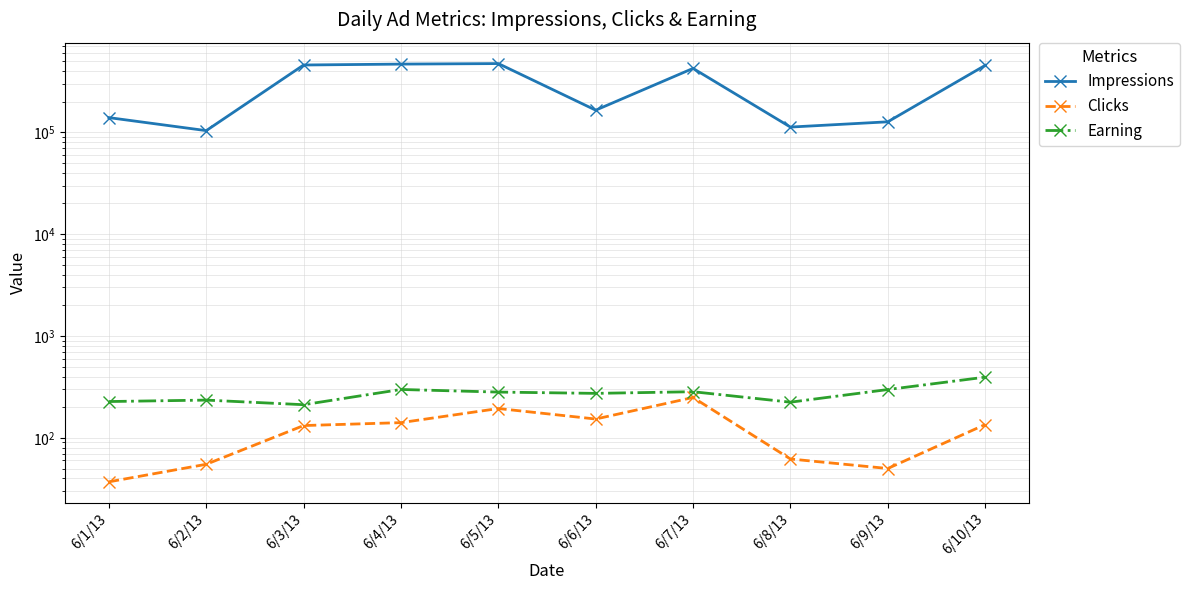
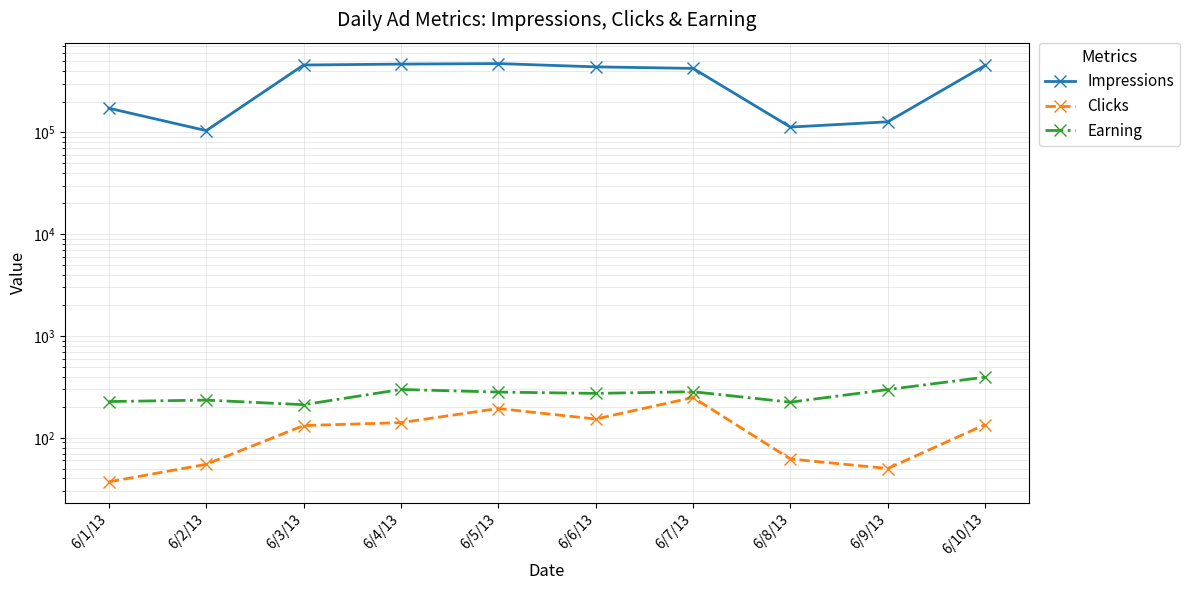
  {
    "Impressions": {
-     "6/1/13": 140000,
+     "6/1/13": 170000,
      "6/2/13": 100000,
      "6/3/13": 500000,
      "6/4/13": 500000,
      "6/5/13": 500000,
-     "6/6/13": 160000,
+     "6/6/13": 440000,
      "6/7/13": 420000,
      "6/8/13": 110000,
      "6/9/13": 130000,
      "6/10/13": 500000
    },
    "Clicks": {
      "6/1/13": 37,
      "6/2/13": 60,
      "6/3/13": 130,
      "6/4/13": 140,
      "6/5/13": 190,
      "6/6/13": 150,
      "6/7/13": 250,
      "6/8/13": 60,
      "6/9/13": 50,
      "6/10/13": 140
    },
    "Earning": {
      "6/1/13": 230,
      "6/2/13": 230,
      "6/3/13": 210,
      "6/4/13": 300,
      "6/5/13": 280,
      "6/6/13": 270,
      "6/7/13": 280,
      "6/8/13": 220,
      "6/9/13": 300,
      "6/10/13": 390
    }
  }
